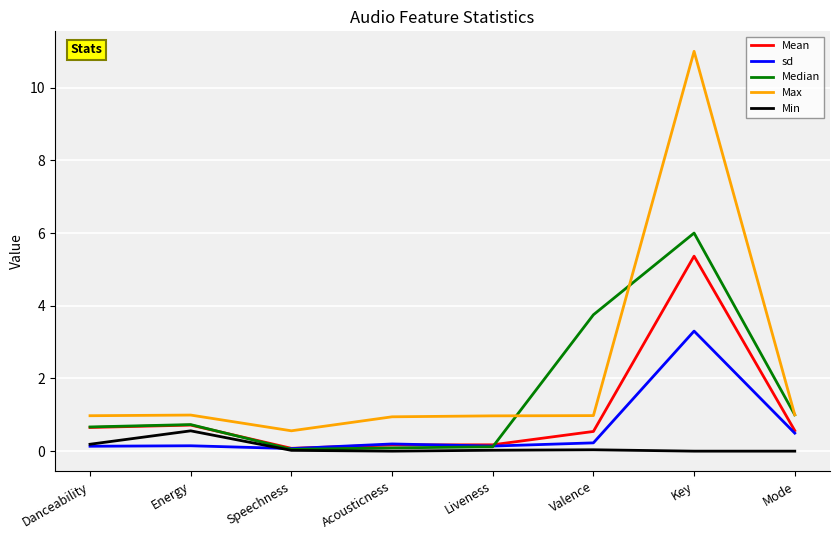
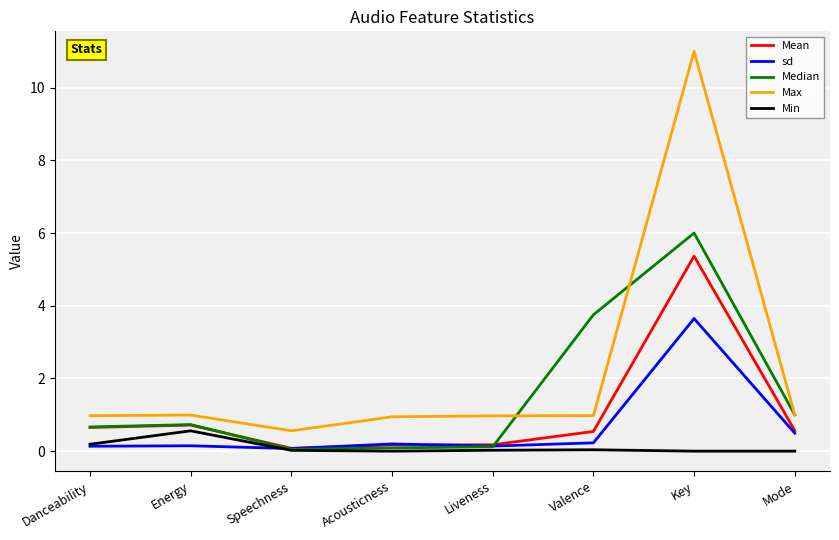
  {
    "Mean": {
      "Valence": 0.5,
      "Key": 5.4
    },
    "sd": {
      "Energy": 0.1,
      "Valence": 0.2,
-     "Key": 3.3
+     "Key": 3.6
    },
    "Median": {
      "Acousticness": 0.1,
      "Valence": 3.8,
      "Key": 6.0
    },
    "Max": {
      "Danceability": 1.0,
      "Energy": 1.0,
      "Speechness": 0.6,
      "Acousticness": 0.9,
      "Liveness": 1.0,
      "Valence": 1.0,
      "Key": 11.0
    },
    "Min": {
      "Energy": 0.6,
      "Acousticness": 0.0,
      "Liveness": 0.0,
      "Valence": 0.0,
      "Key": 0.0,
      "Mode": 0.0
    }
  }
